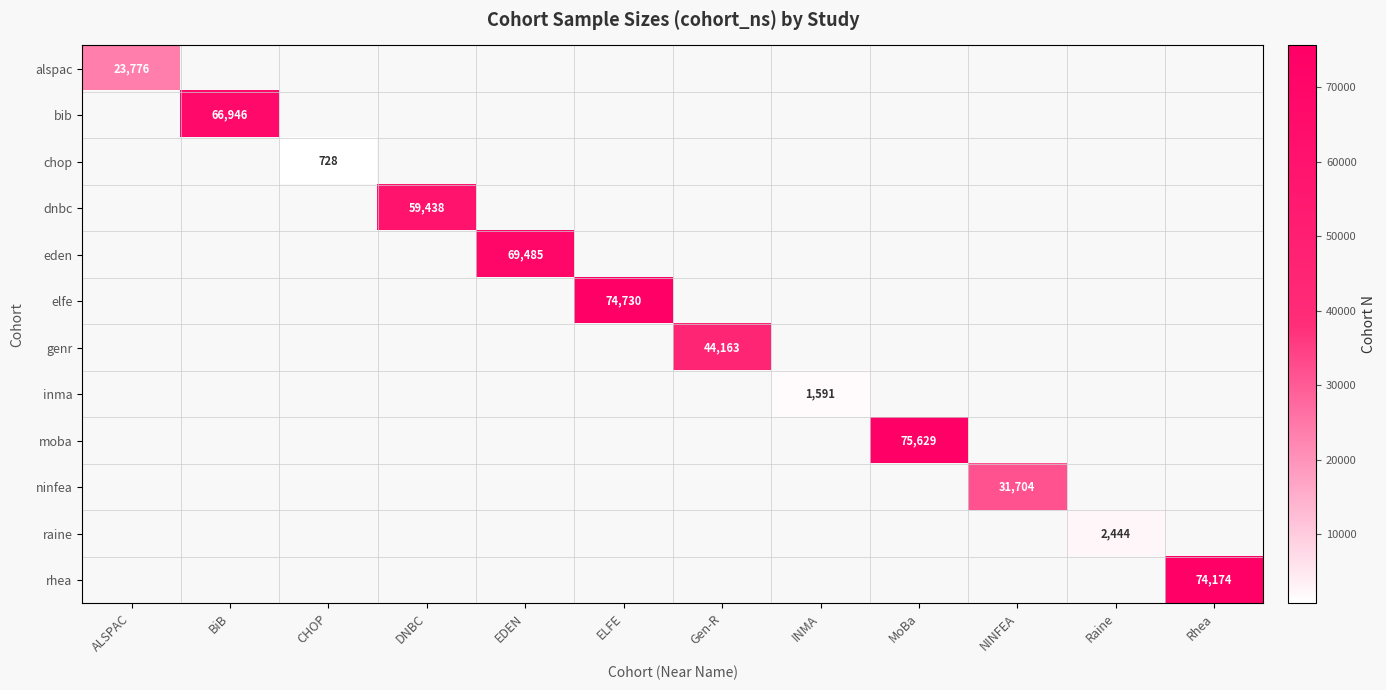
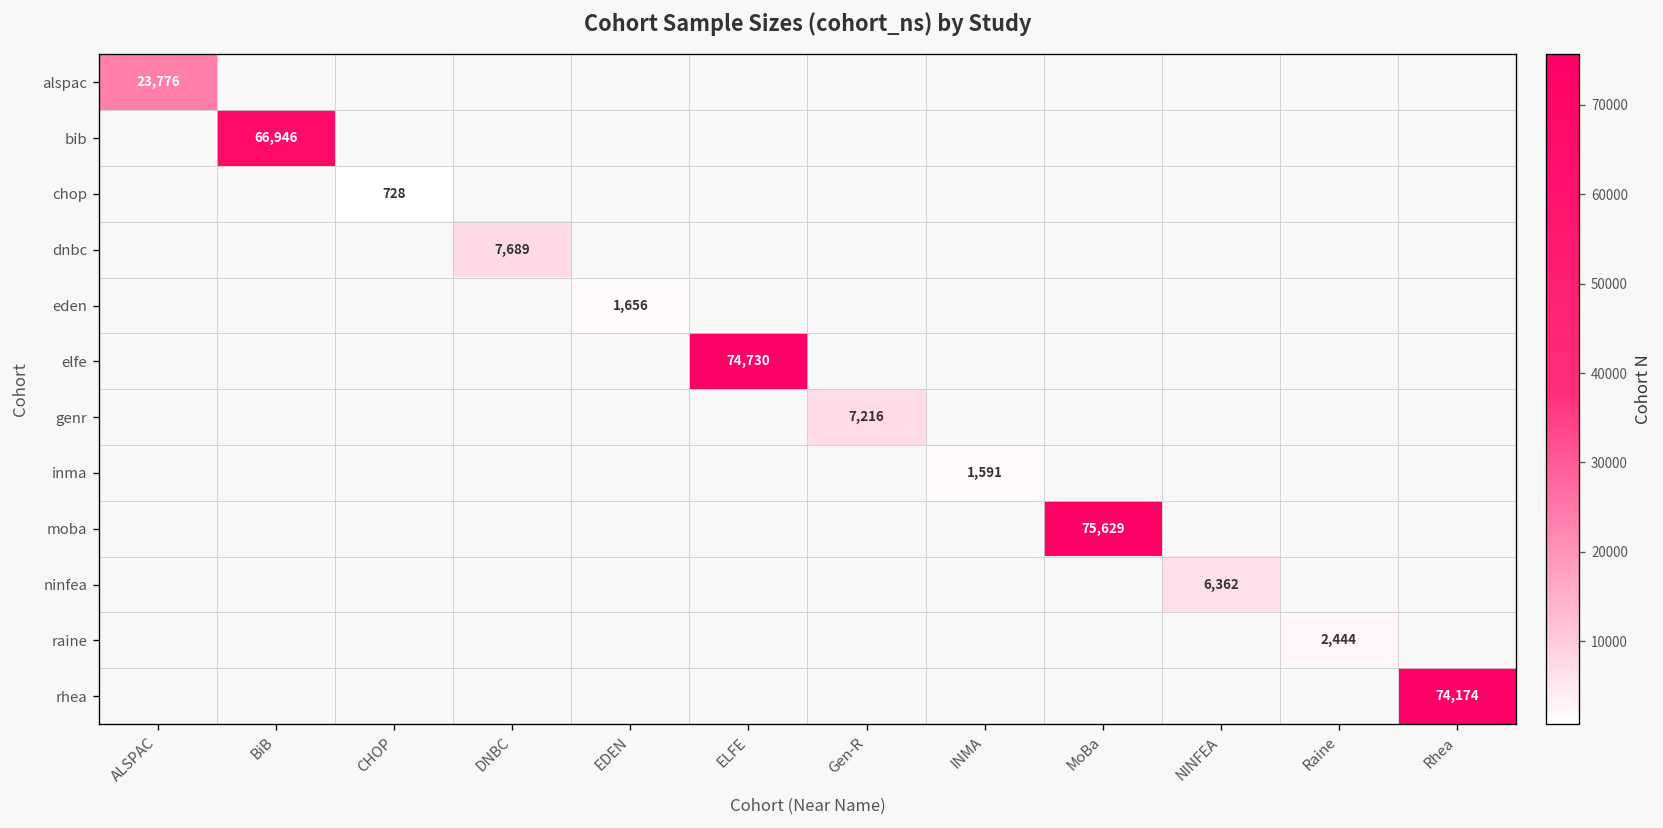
  {
    "alspac": {
      "ALSPAC": "23,776"
    },
    "bib": {
      "BiB": "66,946"
    },
    "chop": {
      "CHOP": "728"
    },
    "dnbc": {
-     "DNBC": "59,438"
+     "DNBC": "7,689"
    },
    "eden": {
-     "EDEN": "69,485"
+     "EDEN": "1,656"
    },
    "elfe": {
      "ELFE": "74,730"
    },
    "genr": {
-     "Gen-R": "44,163"
+     "Gen-R": "7,216"
    },
    "inma": {
      "INMA": "1,591"
    },
    "moba": {
      "MoBa": "75,629"
    },
    "ninfea": {
-     "NINFEA": "31,704"
+     "NINFEA": "6,362"
    },
    "raine": {
      "Raine": "2,444"
    },
    "rhea": {
      "Rhea": "74,174"
    }
  }
